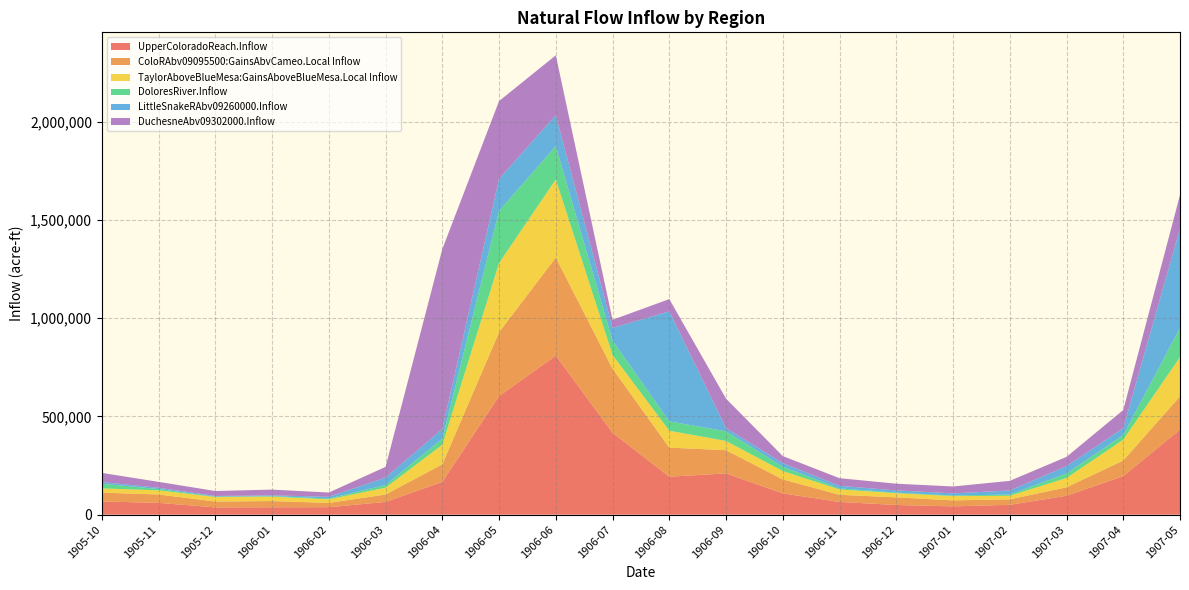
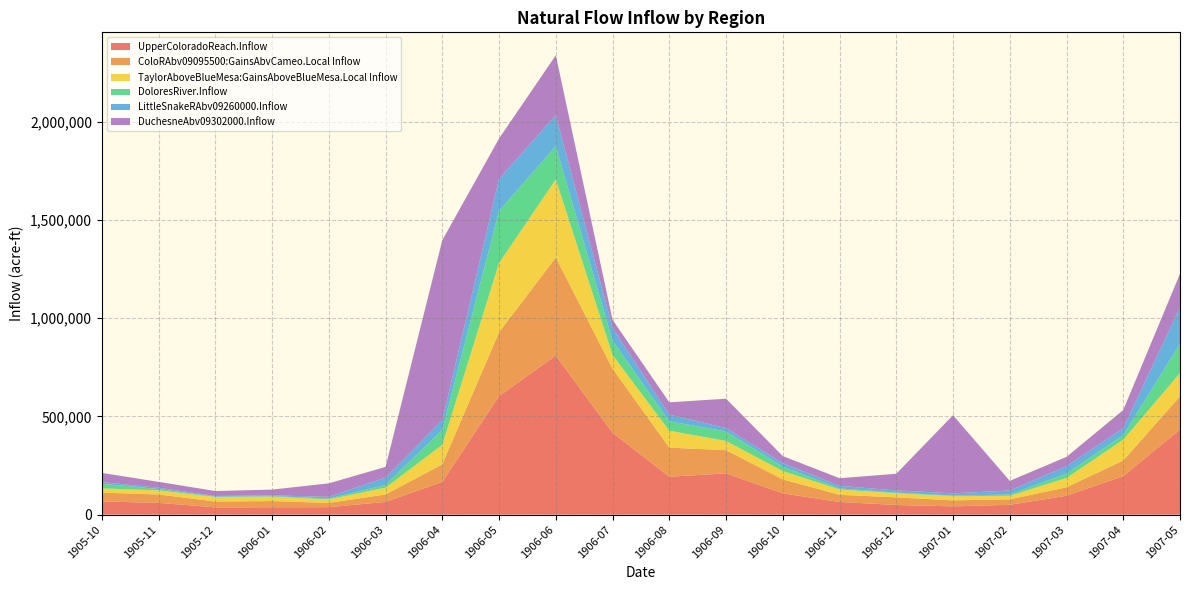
  {
    "TaylorAboveBlueMesa:GainsAboveBlueMesa.Local Inflow": {
      "1905-10": "20,000",
      "1906-03": "30,000",
      "1906-04": "100,000",
      "1906-05": "350,000",
      "1906-06": "400,000",
      "1906-07": "70,000",
      "1906-08": "90,000",
      "1906-09": "50,000",
      "1906-10": "40,000",
      "1907-03": "50,000",
      "1907-04": "110,000",
-     "1907-05": "200,000"
+     "1907-05": "120,000"
    },
    "DoloresRiver.Inflow": {
      "1906-03": "10,000",
-     "1906-04": "30,000",
+     "1906-04": "80,000",
      "1906-05": "270,000",
      "1906-06": "170,000",
      "1906-07": "70,000",
      "1906-08": "50,000",
      "1906-09": "50,000",
      "1906-10": "20,000",
      "1907-03": "20,000",
      "1907-04": "20,000",
      "1907-05": "150,000"
    },
    "LittleSnakeRAbv09260000.Inflow": {
      "1906-03": "40,000",
      "1906-04": "50,000",
      "1906-05": "160,000",
      "1906-06": "160,000",
      "1906-07": "60,000",
-     "1906-08": "560,000",
+     "1906-08": "30,000",
      "1906-09": "20,000",
      "1906-10": "20,000",
      "1906-11": "10,000",
      "1907-02": "20,000",
      "1907-03": "40,000",
      "1907-04": "30,000",
-     "1907-05": "510,000"
+     "1907-05": "190,000"
    },
    "DuchesneAbv09302000.Inflow": {
      "1905-10": "50,000",
      "1905-11": "30,000",
      "1905-12": "30,000",
      "1906-01": "30,000",
-     "1906-02": "20,000",
+     "1906-02": "70,000",
      "1906-03": "50,000",
      "1906-04": "920,000",
-     "1906-05": "400,000",
+     "1906-05": "210,000",
      "1906-06": "300,000",
      "1906-07": "40,000",
      "1906-08": "60,000",
      "1906-09": "150,000",
      "1906-10": "40,000",
      "1906-11": "40,000",
-     "1906-12": "30,000",
-     "1907-01": "30,000",
+     "1906-12": "80,000",
+     "1907-01": "400,000",
      "1907-02": "50,000",
      "1907-03": "50,000",
      "1907-04": "90,000",
      "1907-05": "170,000"
    }
  }
